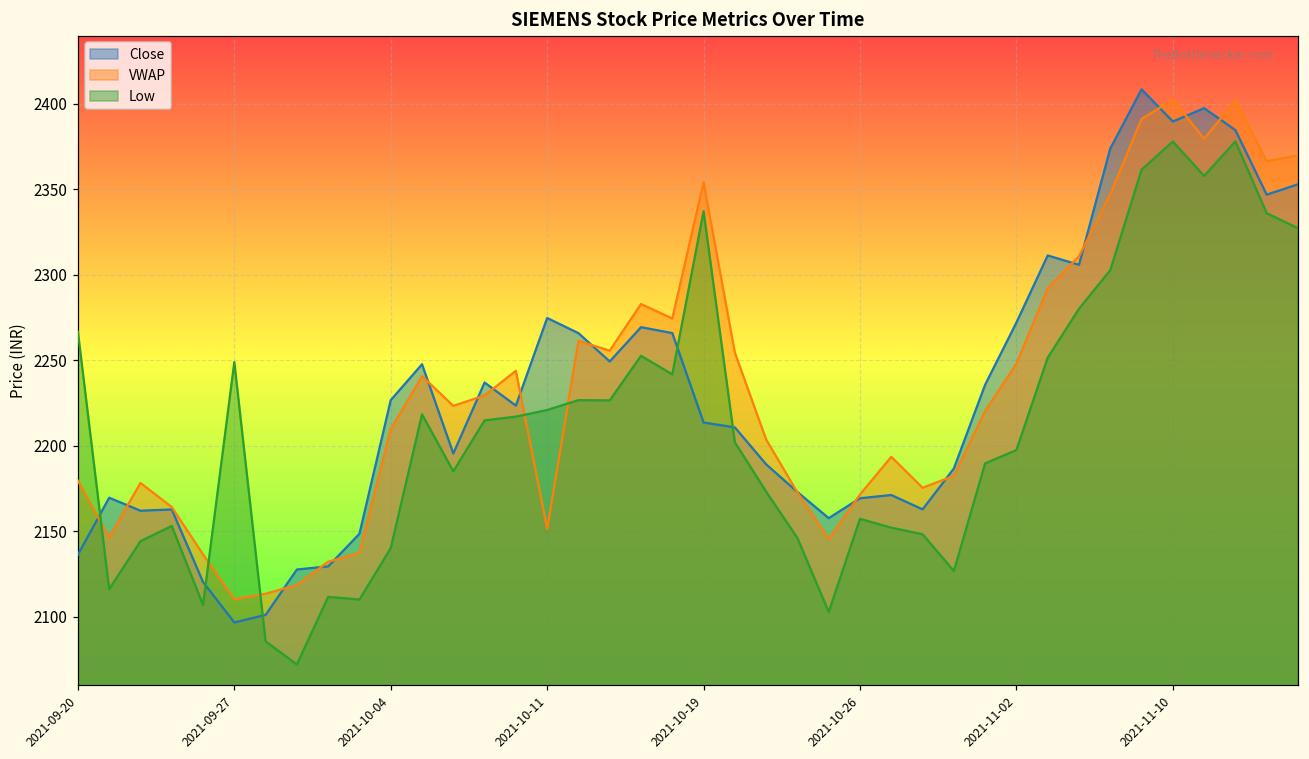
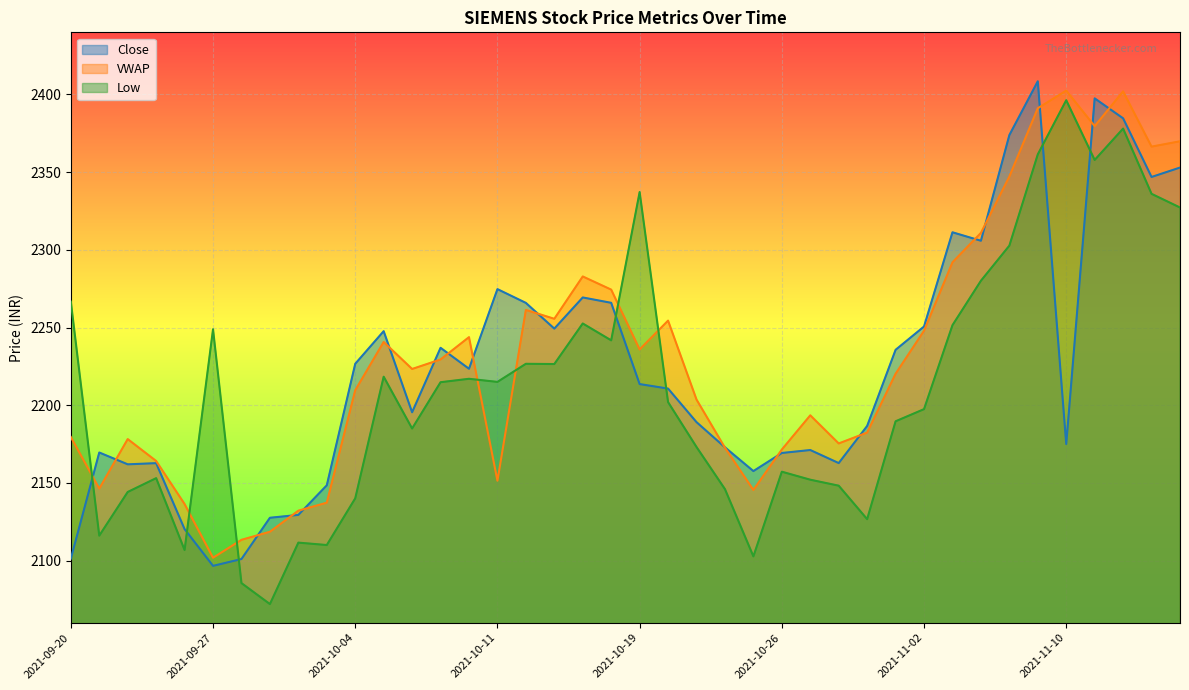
  {
    "Close": {
-     "2021-09-20": 2136,
+     "2021-09-20": 2101,
      "2021-09-27": 2097,
      "2021-10-04": 2227,
      "2021-10-11": 2275,
      "2021-10-19": 2214,
      "2021-10-26": 2169,
-     "2021-11-02": 2272,
-     "2021-11-10": 2390
+     "2021-11-02": 2251,
+     "2021-11-10": 2175
    },
    "VWAP": {
      "2021-09-20": 2180,
-     "2021-09-27": 2110,
+     "2021-09-27": 2102,
      "2021-10-04": 2210,
      "2021-10-11": 2151,
-     "2021-10-19": 2354,
+     "2021-10-19": 2236,
      "2021-10-26": 2171,
      "2021-11-02": 2248,
      "2021-11-10": 2403
    },
    "Low": {
      "2021-09-20": 2267,
      "2021-09-27": 2249,
      "2021-10-04": 2140,
-     "2021-10-11": 2221,
+     "2021-10-11": 2215,
      "2021-10-19": 2337,
      "2021-10-26": 2157,
      "2021-11-02": 2197,
-     "2021-11-10": 2378
+     "2021-11-10": 2396
    }
  }
